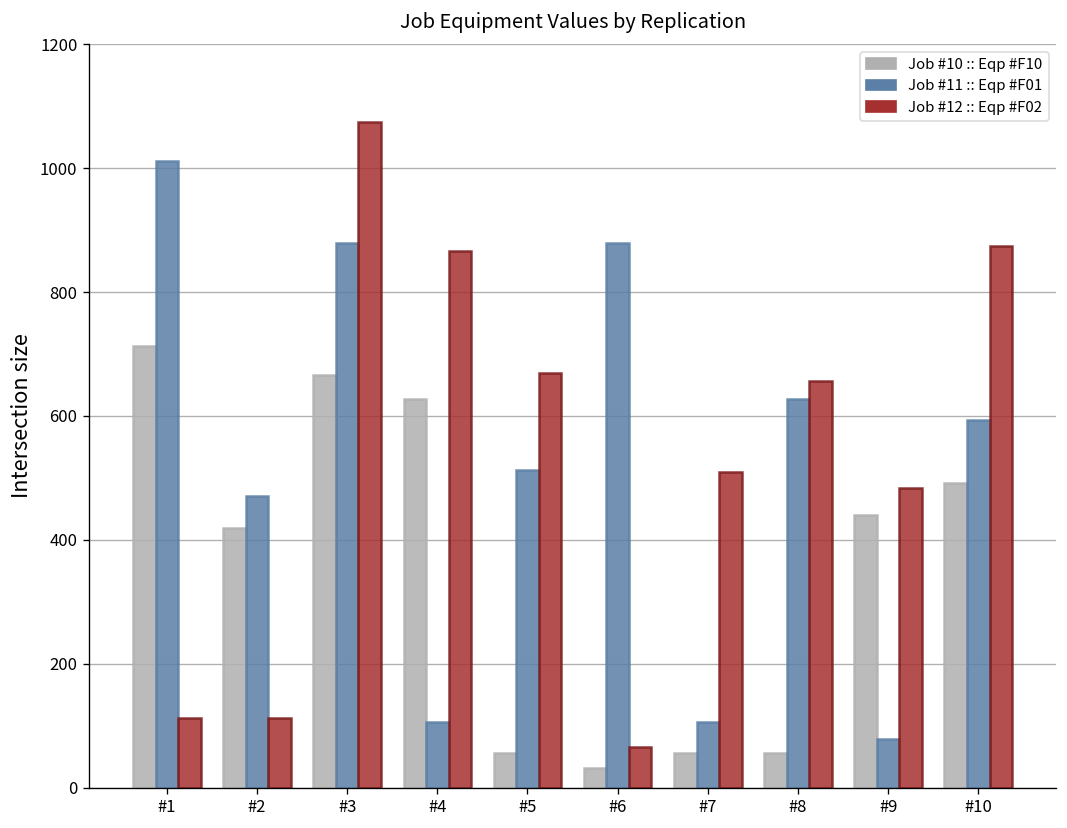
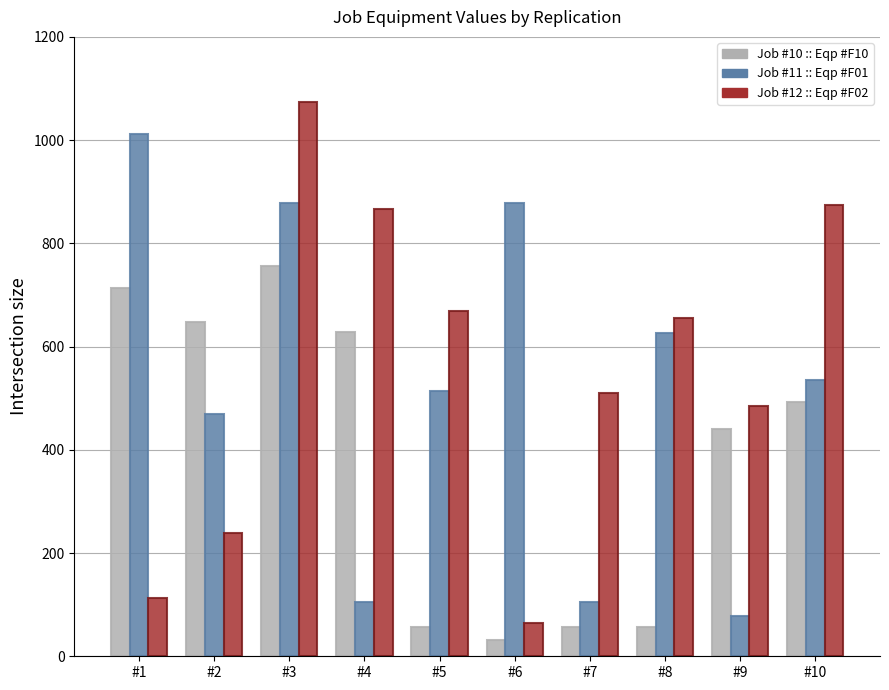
  {
    "Job #10 :: Eqp #F10": {
      "#1": 710,
-     "#2": 420,
-     "#3": 670,
+     "#2": 650,
+     "#3": 760,
      "#4": 630,
      "#5": 60,
      "#6": 30,
      "#7": 60,
      "#8": 60,
      "#9": 440,
      "#10": 490
    },
    "Job #11 :: Eqp #F01": {
      "#1": 1010,
      "#2": 470,
      "#3": 880,
      "#4": 110,
      "#5": 510,
      "#6": 880,
      "#7": 110,
      "#8": 630,
      "#9": 80,
-     "#10": 590
+     "#10": 540
    },
    "Job #12 :: Eqp #F02": {
      "#1": 110,
-     "#2": 110,
+     "#2": 240,
      "#3": 1070,
      "#4": 870,
      "#5": 670,
      "#6": 70,
      "#7": 510,
      "#8": 660,
      "#9": 480,
      "#10": 880
    }
  }
